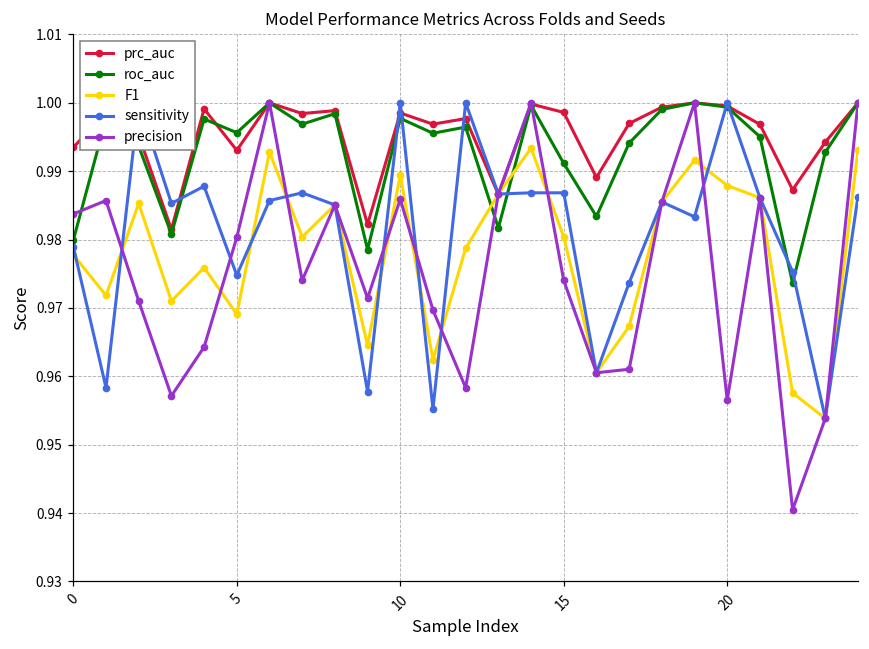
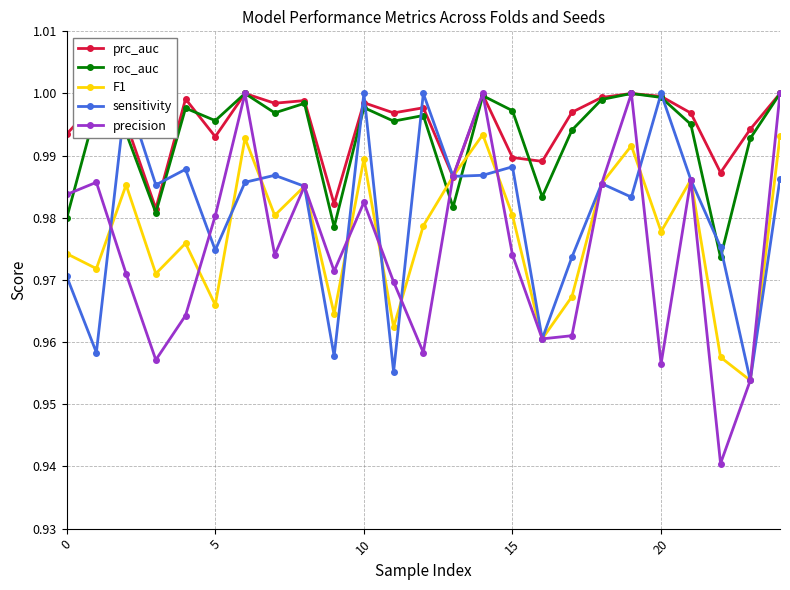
  {
    "prc_auc": {
      "0": 0.993,
      "5": 0.993,
      "10": 0.999,
-     "15": 0.999
+     "15": 0.990
    },
    "roc_auc": {
      "0": 0.980,
      "5": 0.996,
      "10": 0.998,
-     "15": 0.991
+     "15": 0.997
    },
    "F1": {
-     "0": 0.978,
-     "5": 0.969,
+     "0": 0.974,
+     "5": 0.966,
      "10": 0.989,
      "15": 0.980,
-     "20": 0.988
+     "20": 0.978
    },
    "sensitivity": {
-     "0": 0.979,
+     "0": 0.971,
      "5": 0.975,
      "10": 1.000,
-     "15": 0.987,
+     "15": 0.988,
      "20": 1.000
    },
    "precision": {
      "0": 0.984,
      "5": 0.980,
-     "10": 0.986,
+     "10": 0.982,
      "15": 0.974,
      "20": 0.957
    }
  }
